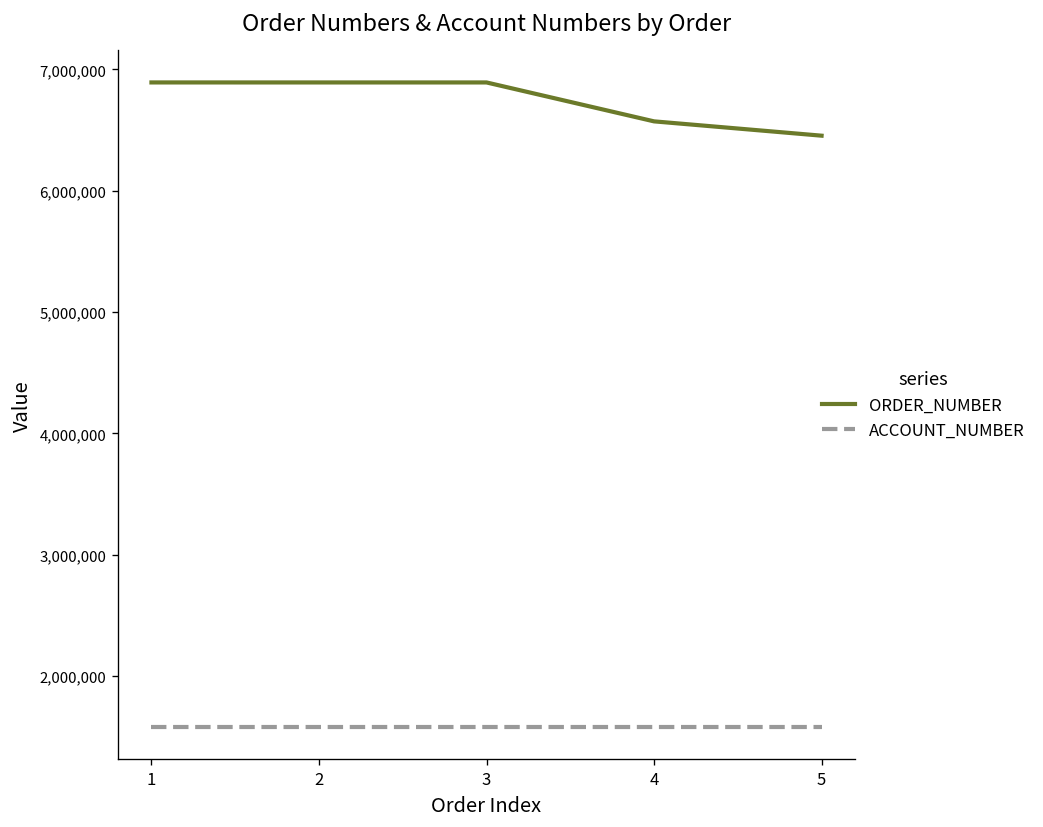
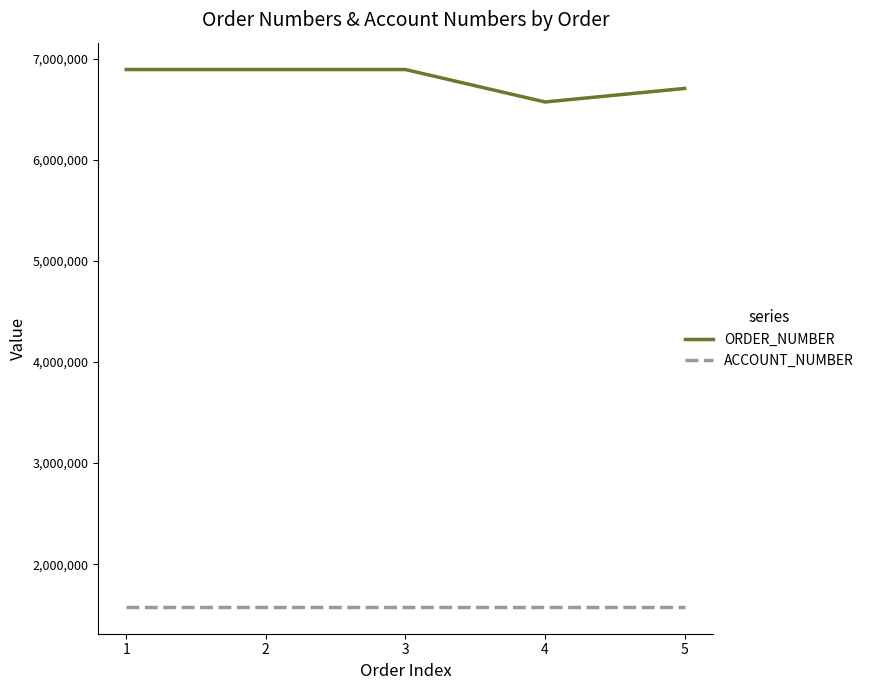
  {
    "ORDER_NUMBER": {
      "1": "6,890,000",
      "2": "6,890,000",
      "3": "6,890,000",
      "4": "6,570,000",
-     "5": "6,450,000"
+     "5": "6,710,000"
    },
    "ACCOUNT_NUMBER": {
      "1": "1,580,000",
      "2": "1,580,000",
      "3": "1,580,000",
      "4": "1,580,000",
      "5": "1,580,000"
    }
  }
